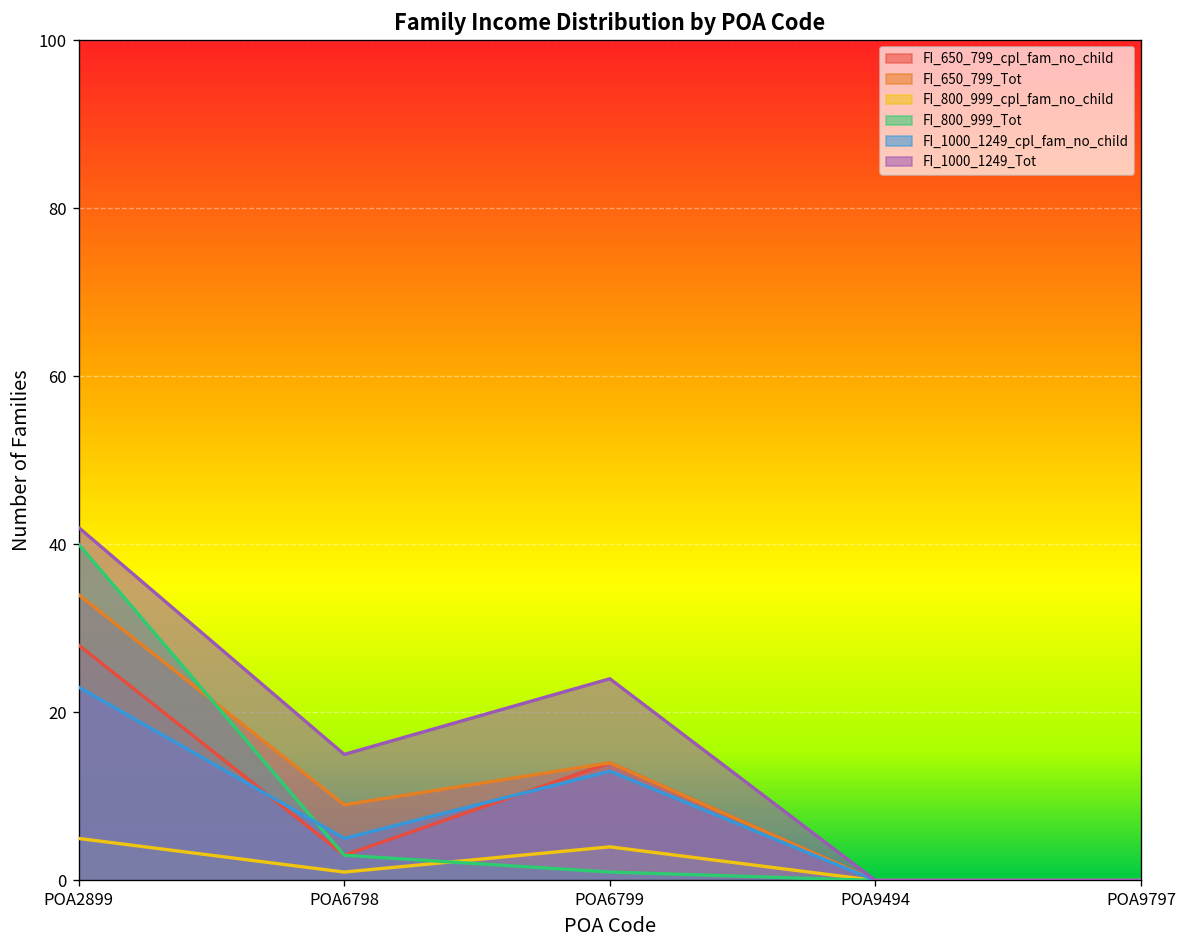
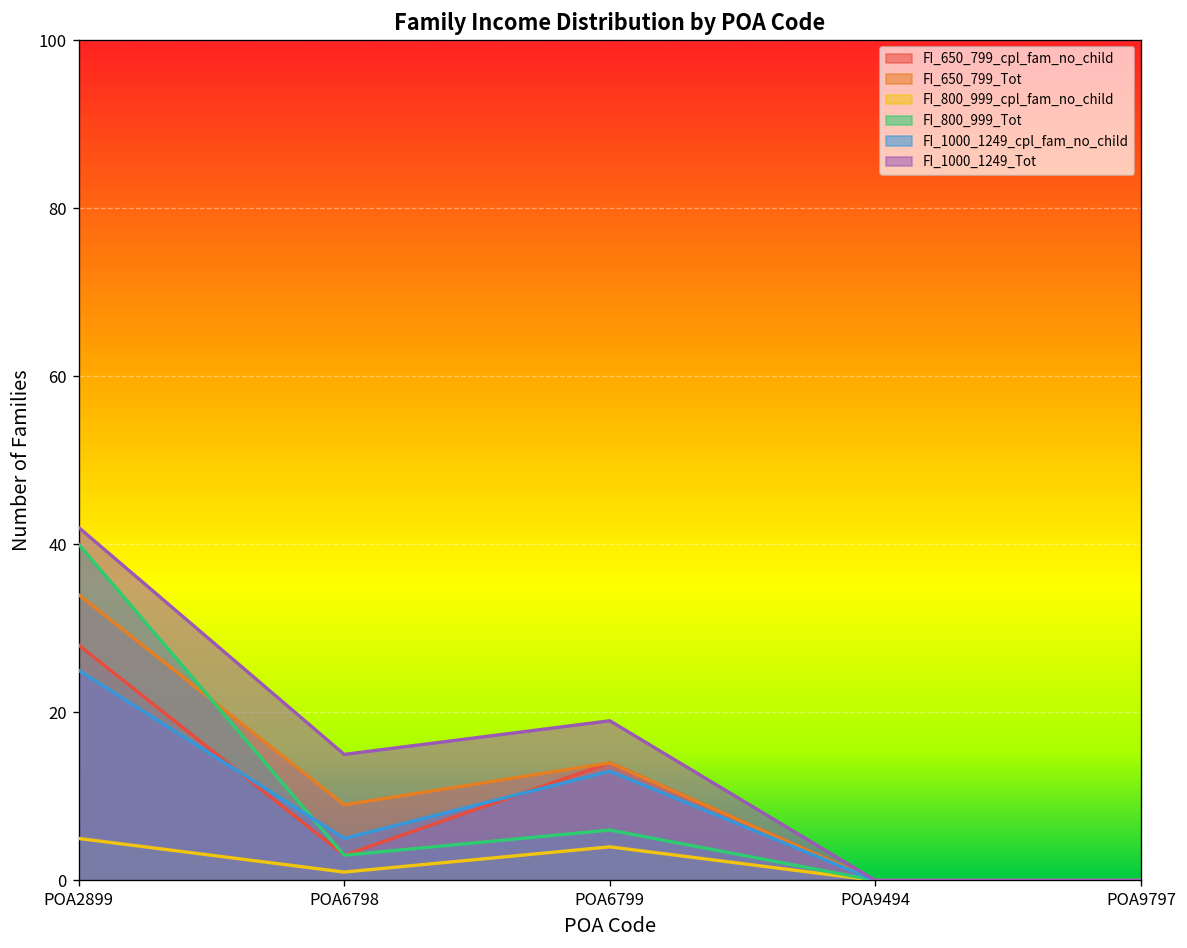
  {
    "FI_800_999_cpl_fam_no_child": {
      "POA2899": 5,
      "POA6798": 1,
      "POA6799": 4
    },
    "FI_800_999_Tot": {
      "POA2899": 40,
-     "POA6799": 1
+     "POA6799": 6
    },
    "FI_1000_1249_cpl_fam_no_child": {
-     "POA2899": 23,
+     "POA2899": 25,
      "POA6798": 5,
      "POA6799": 13
    },
    "FI_1000_1249_Tot": {
      "POA2899": 42,
      "POA6798": 15,
-     "POA6799": 24
+     "POA6799": 19
    }
  }
